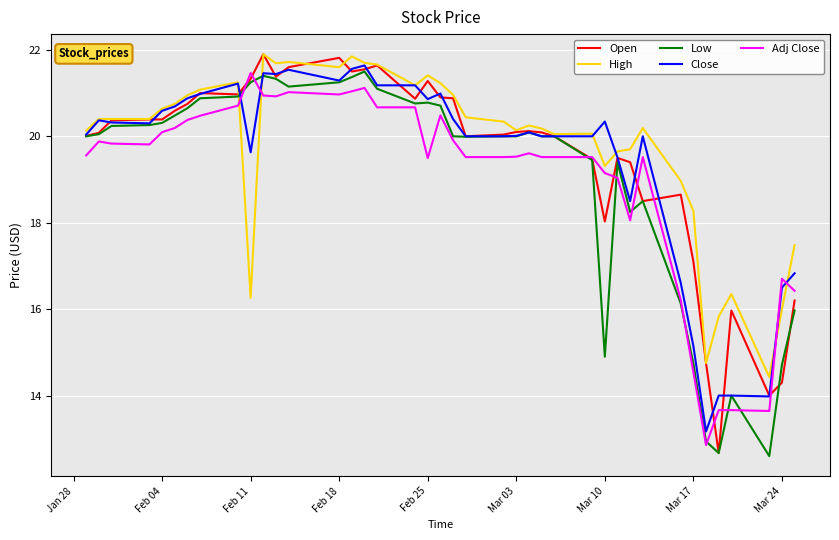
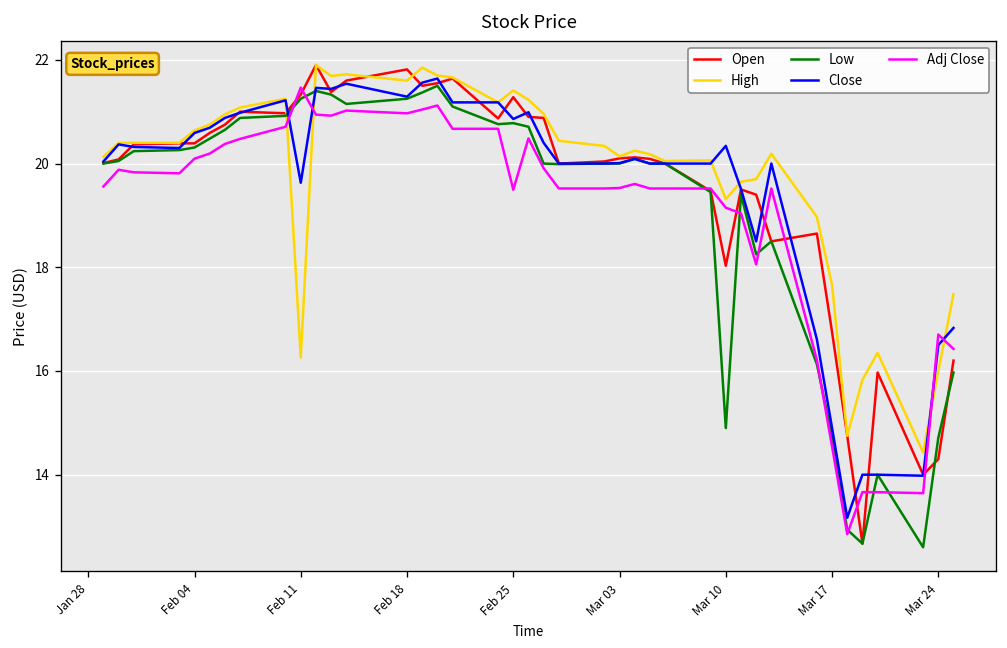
  {
    "Open": {
      "Feb 04": 20.4,
      "Feb 11": 21.3,
      "Feb 18": 21.8,
      "Feb 25": 21.3,
      "Mar 10": 18.0,
-     "Mar 17": 17.1,
+     "Mar 17": 16.8,
      "Mar 24": 14.3
    },
    "High": {
      "Feb 11": 16.3,
      "Feb 18": 21.6,
      "Feb 25": 21.4,
      "Mar 10": 19.3,
-     "Mar 17": 18.3,
+     "Mar 17": 17.7,
      "Mar 24": 16.0
    },
    "Low": {
      "Feb 04": 20.3,
      "Feb 11": 21.3,
      "Feb 25": 20.8,
      "Mar 10": 14.9,
      "Mar 17": 14.7,
      "Mar 24": 14.7
    },
    "Close": {
      "Feb 11": 19.6,
      "Feb 25": 20.9,
      "Mar 10": 20.3,
-     "Mar 17": 15.1,
+     "Mar 17": 14.9,
      "Mar 24": 16.5
    },
    "Adj Close": {
      "Feb 04": 20.1,
      "Feb 11": 21.5,
      "Feb 18": 21.0,
      "Feb 25": 19.5,
      "Mar 03": 19.5,
      "Mar 10": 19.1,
      "Mar 17": 14.5,
      "Mar 24": 16.7
    }
  }
